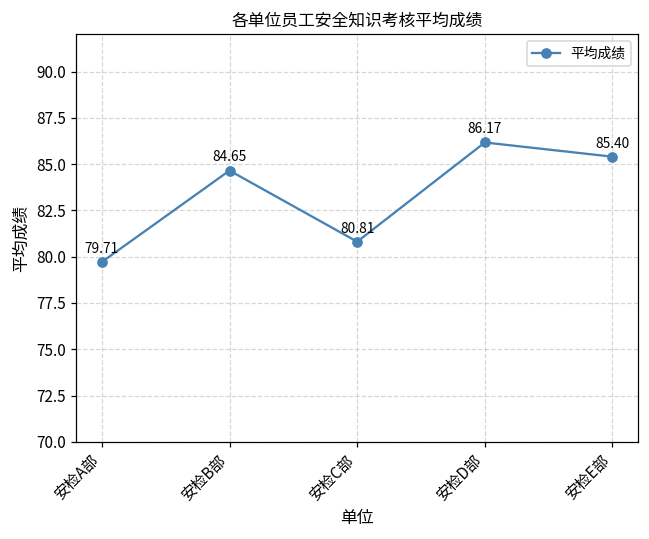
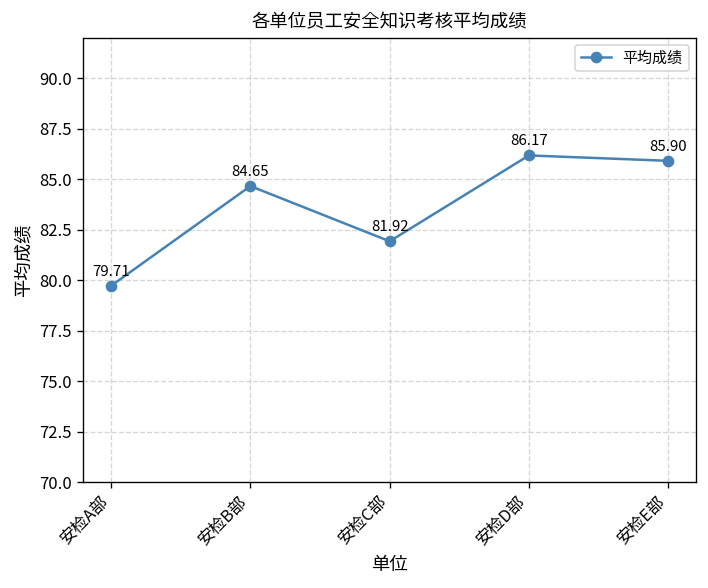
  {
    "安检A部": 79.71,
    "安检B部": 84.65,
-   "安检C部": 80.81,
+   "安检C部": 81.92,
    "安检D部": 86.17,
-   "安检E部": 85.40
+   "安检E部": 85.90
  }
